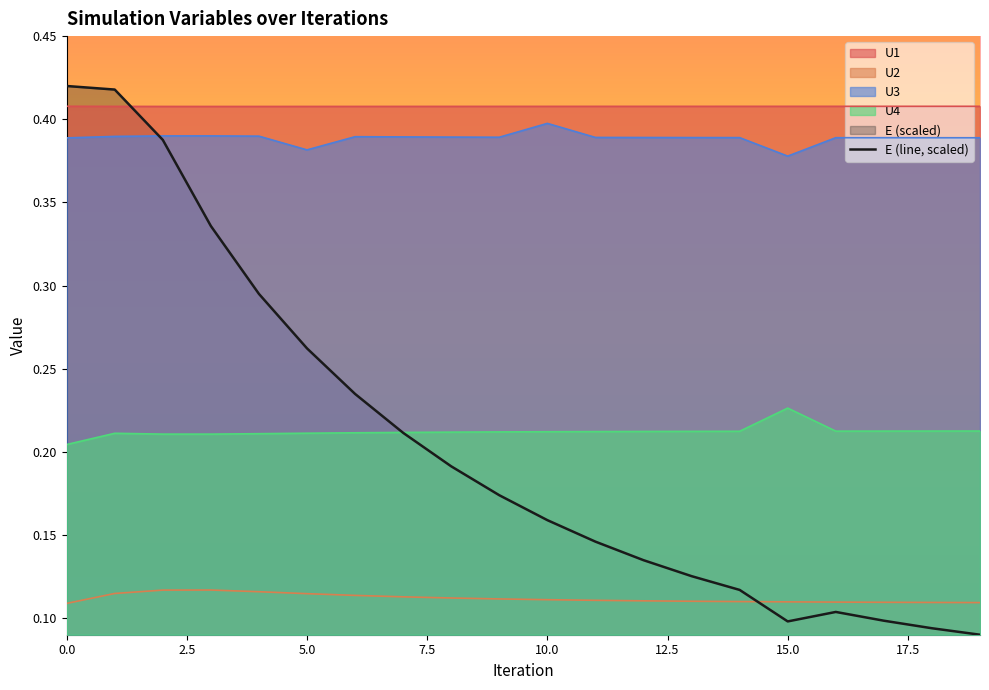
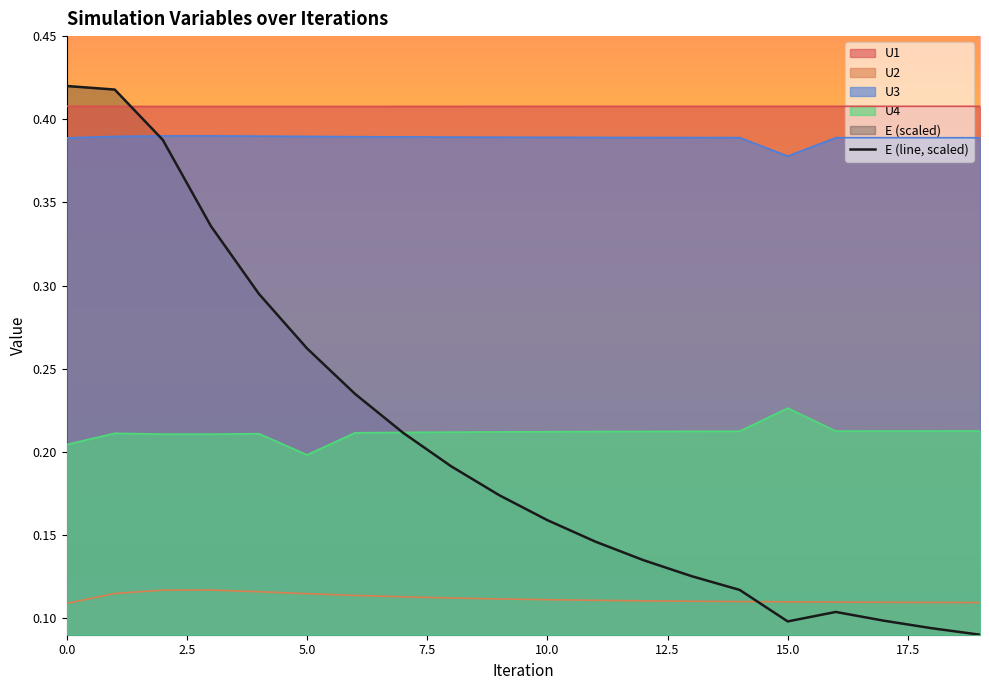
  {
    "U3": {
      "0.0": 0.389,
-     "5.0": 0.382,
-     "10.0": 0.398,
+     "5.0": 0.390,
+     "10.0": 0.389,
      "15.0": 0.378
    },
    "U4": {
      "0.0": 0.204,
-     "5.0": 0.211,
+     "5.0": 0.198,
      "10.0": 0.212,
      "15.0": 0.226
    },
    "E (scaled)": {
      "0.0": 0.420,
      "5.0": 0.262,
      "10.0": 0.159,
      "15.0": 0.098
    }
  }
